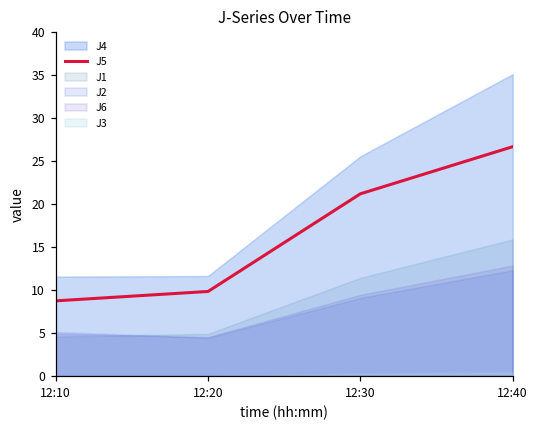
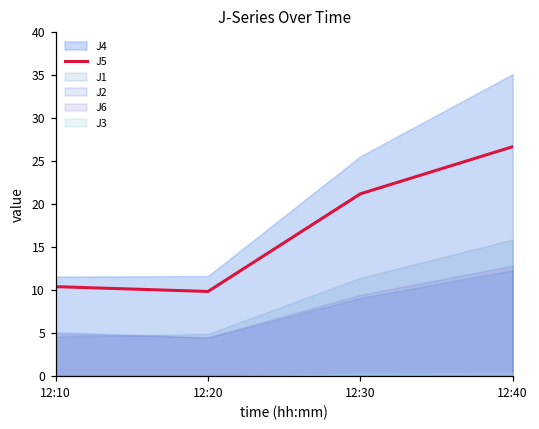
  {
    "J5": {
-     "12:10": 9,
+     "12:10": 10,
      "12:20": 10,
      "12:30": 21,
      "12:40": 27
    }
  }
